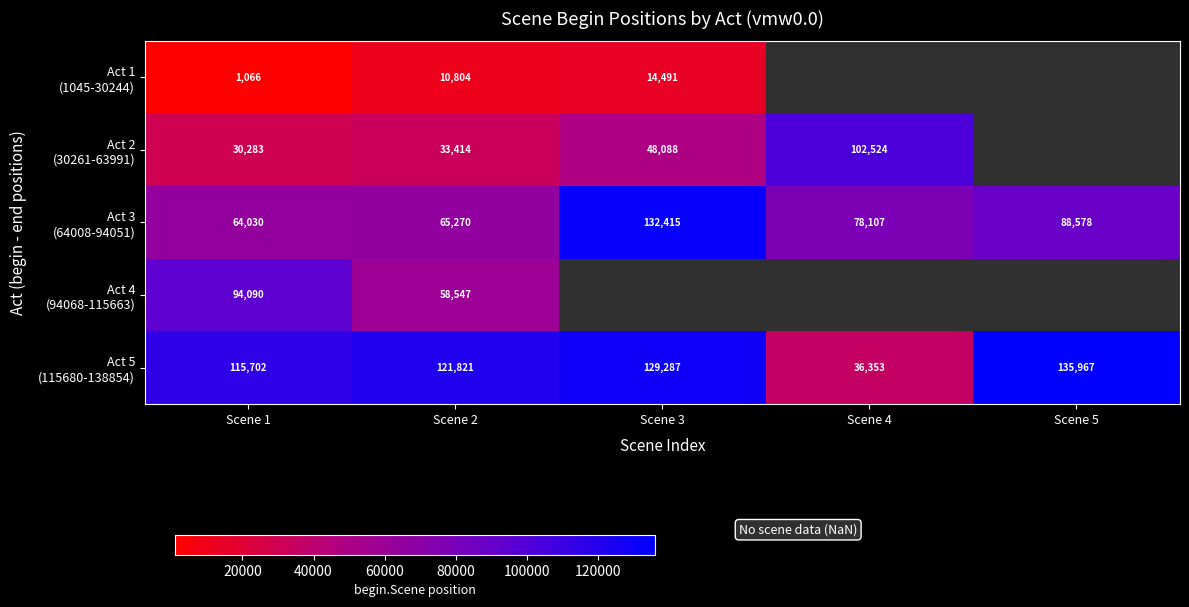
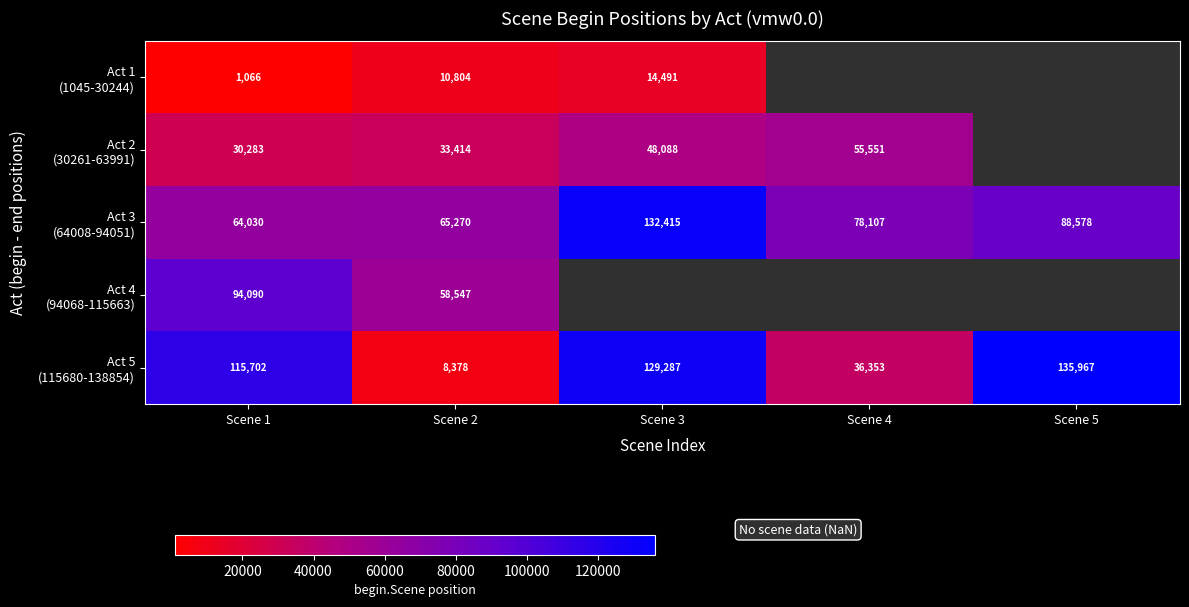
  {
    "Act 1 (1045-30244)": {
      "Scene 1": "1,066",
      "Scene 2": "10,804",
      "Scene 3": "14,491"
    },
    "Act 2 (30261-63991)": {
      "Scene 1": "30,283",
      "Scene 2": "33,414",
      "Scene 3": "48,088",
-     "Scene 4": "102,524"
+     "Scene 4": "55,551"
    },
    "Act 3 (64008-94051)": {
      "Scene 1": "64,030",
      "Scene 2": "65,270",
      "Scene 3": "132,415",
      "Scene 4": "78,107",
      "Scene 5": "88,578"
    },
    "Act 4 (94068-115663)": {
      "Scene 1": "94,090",
      "Scene 2": "58,547"
    },
    "Act 5 (115680-138854)": {
      "Scene 1": "115,702",
-     "Scene 2": "121,821",
+     "Scene 2": "8,378",
      "Scene 3": "129,287",
      "Scene 4": "36,353",
      "Scene 5": "135,967"
    }
  }
